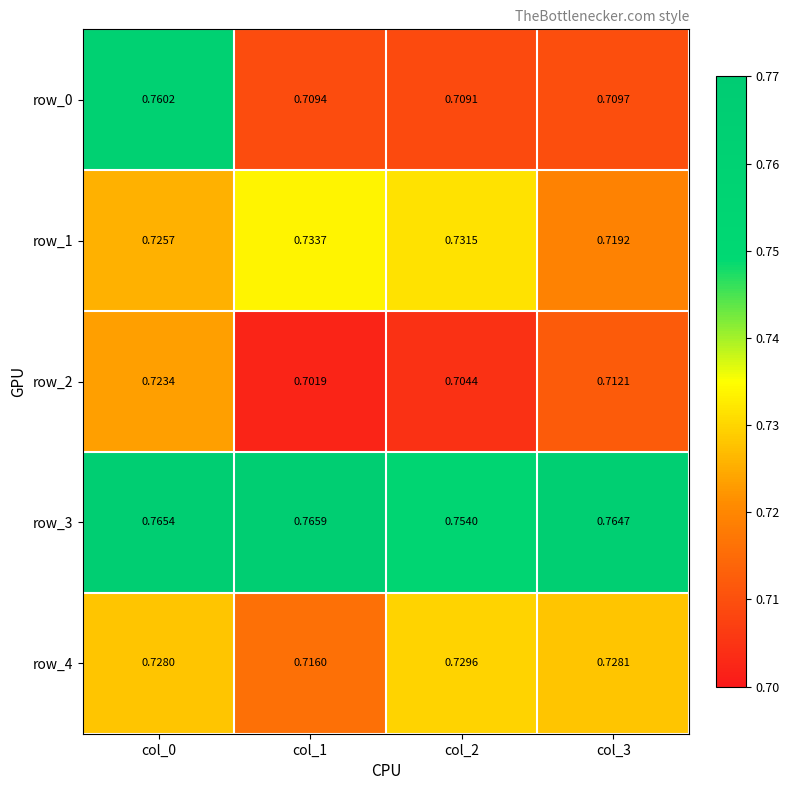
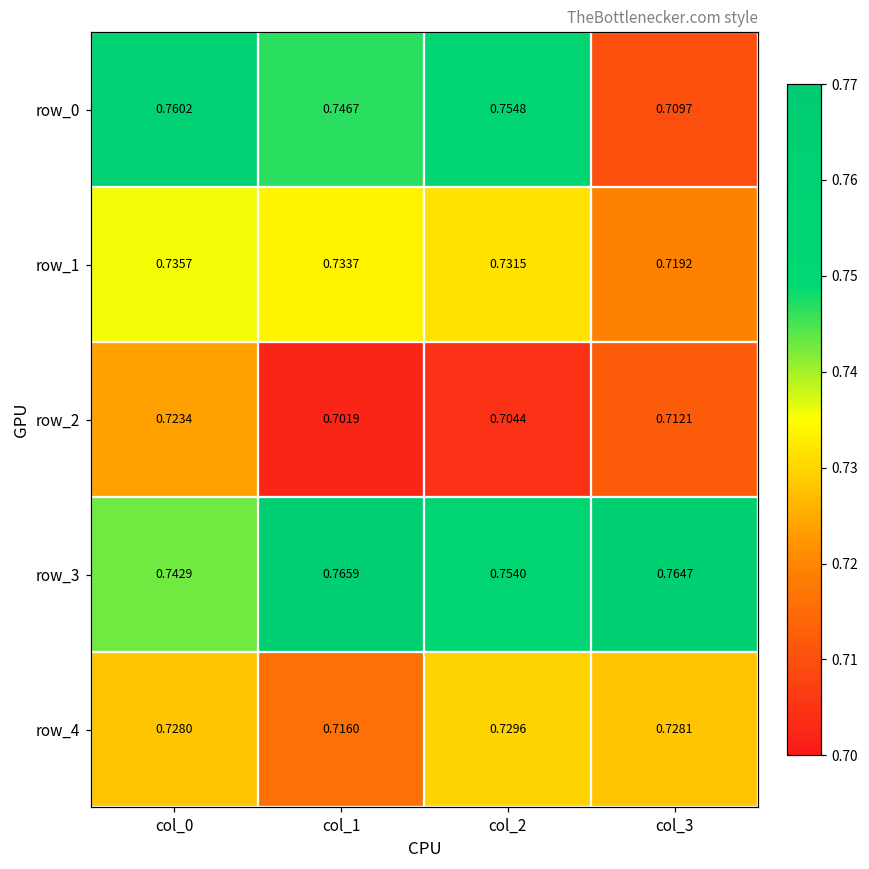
  {
    "row_0": {
      "col_0": 0.7602,
-     "col_1": 0.7094,
-     "col_2": 0.7091,
+     "col_1": 0.7467,
+     "col_2": 0.7548,
      "col_3": 0.7097
    },
    "row_1": {
-     "col_0": 0.7257,
+     "col_0": 0.7357,
      "col_1": 0.7337,
      "col_2": 0.7315,
      "col_3": 0.7192
    },
    "row_2": {
      "col_0": 0.7234,
      "col_1": 0.7019,
      "col_2": 0.7044,
      "col_3": 0.7121
    },
    "row_3": {
-     "col_0": 0.7654,
+     "col_0": 0.7429,
      "col_1": 0.7659,
      "col_2": 0.7540,
      "col_3": 0.7647
    },
    "row_4": {
      "col_0": 0.7280,
      "col_1": 0.7160,
      "col_2": 0.7296,
      "col_3": 0.7281
    }
  }
